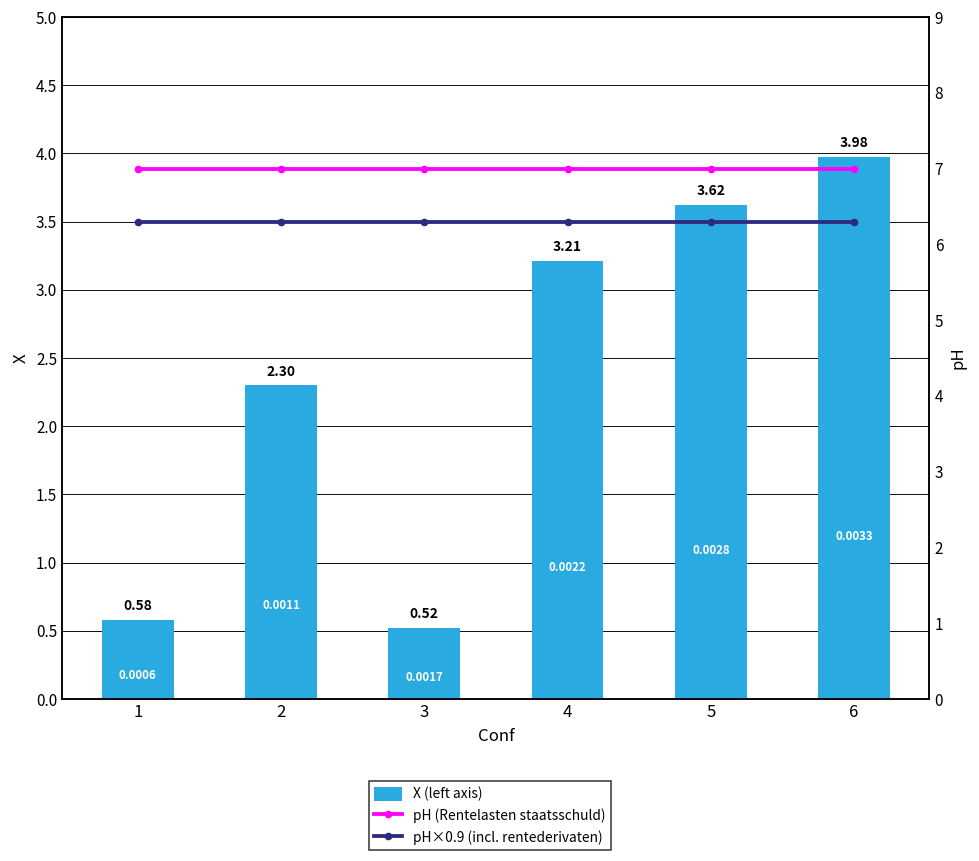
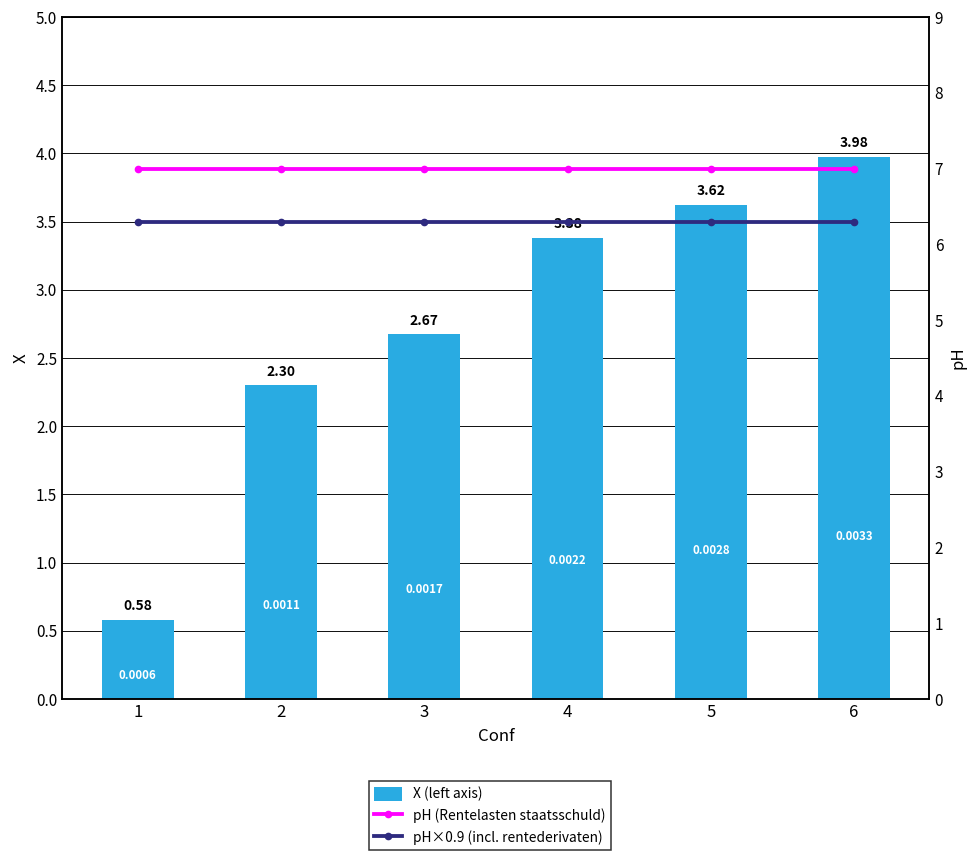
  {
    "X (left axis)": {
      "1": 0.58,
      "2": 2.30,
-     "3": 0.52,
-     "4": 3.21,
+     "3": 2.67,
+     "4": 3.38,
      "5": 3.62,
      "6": 3.98
    }
  }
